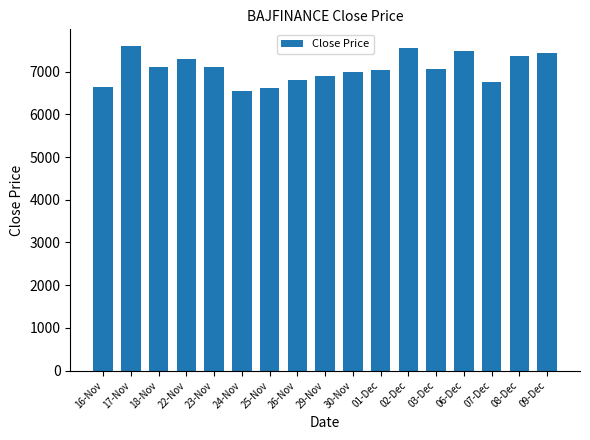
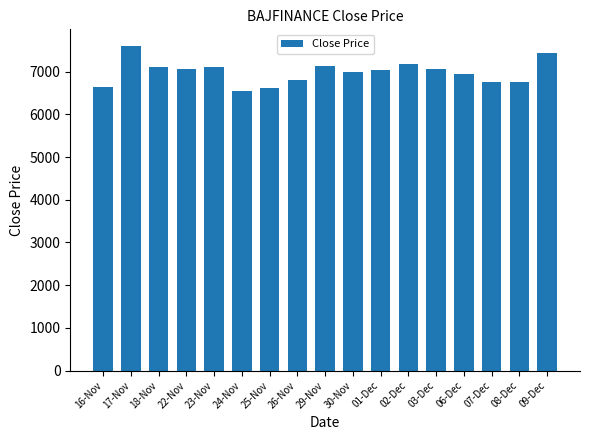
  {
    "16-Nov": 6600,
    "17-Nov": 7600,
    "18-Nov": 7100,
-   "22-Nov": 7300,
+   "22-Nov": 7100,
    "23-Nov": 7100,
    "24-Nov": 6500,
    "25-Nov": 6600,
    "26-Nov": 6800,
-   "29-Nov": 6900,
+   "29-Nov": 7100,
    "30-Nov": 7000,
    "01-Dec": 7000,
-   "02-Dec": 7500,
+   "02-Dec": 7200,
    "03-Dec": 7100,
-   "06-Dec": 7500,
+   "06-Dec": 7000,
    "07-Dec": 6800,
-   "08-Dec": 7400,
+   "08-Dec": 6700,
    "09-Dec": 7400
  }
